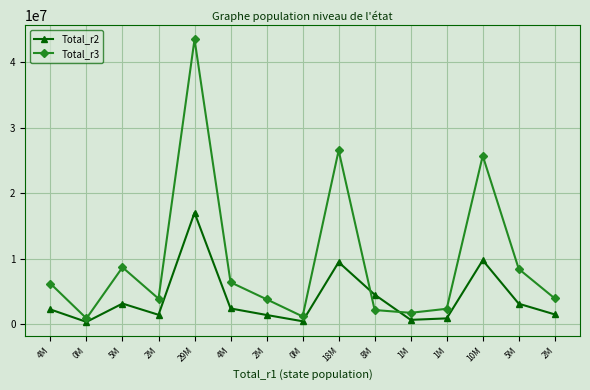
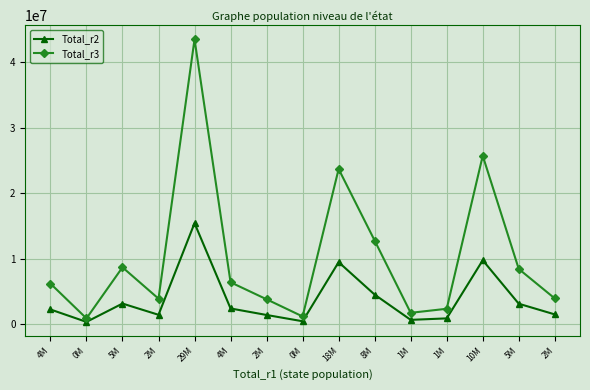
  {
    "Total_r2": {
-     "29M": 17000000,
+     "29M": 15000000,
      "18M": 9000000,
      "8M": 4000000,
      "10M": 10000000
    },
    "Total_r3": {
      "29M": 44000000,
-     "18M": 27000000,
-     "8M": 2000000,
+     "18M": 24000000,
+     "8M": 13000000,
      "10M": 26000000
    }
  }
